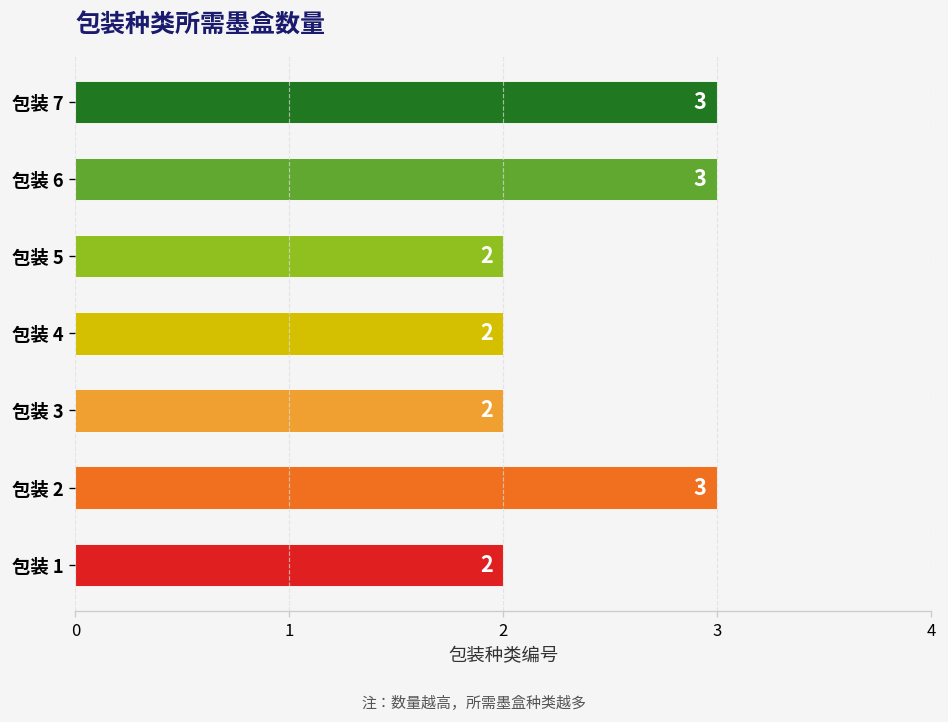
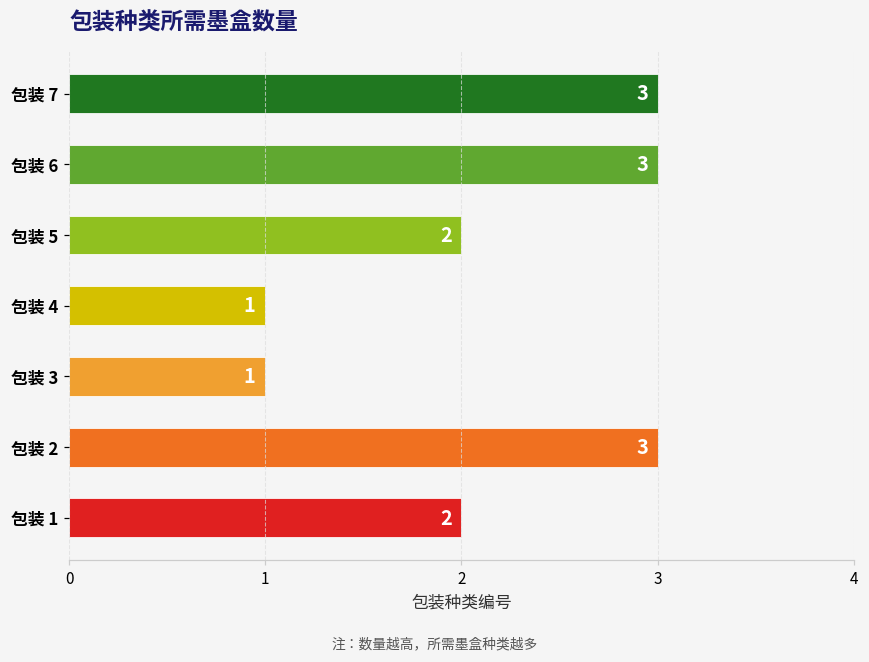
  {
    "包装 7": 3,
    "包装 6": 3,
    "包装 5": 2,
-   "包装 4": 2,
-   "包装 3": 2,
+   "包装 4": 1,
+   "包装 3": 1,
    "包装 2": 3,
    "包装 1": 2
  }
